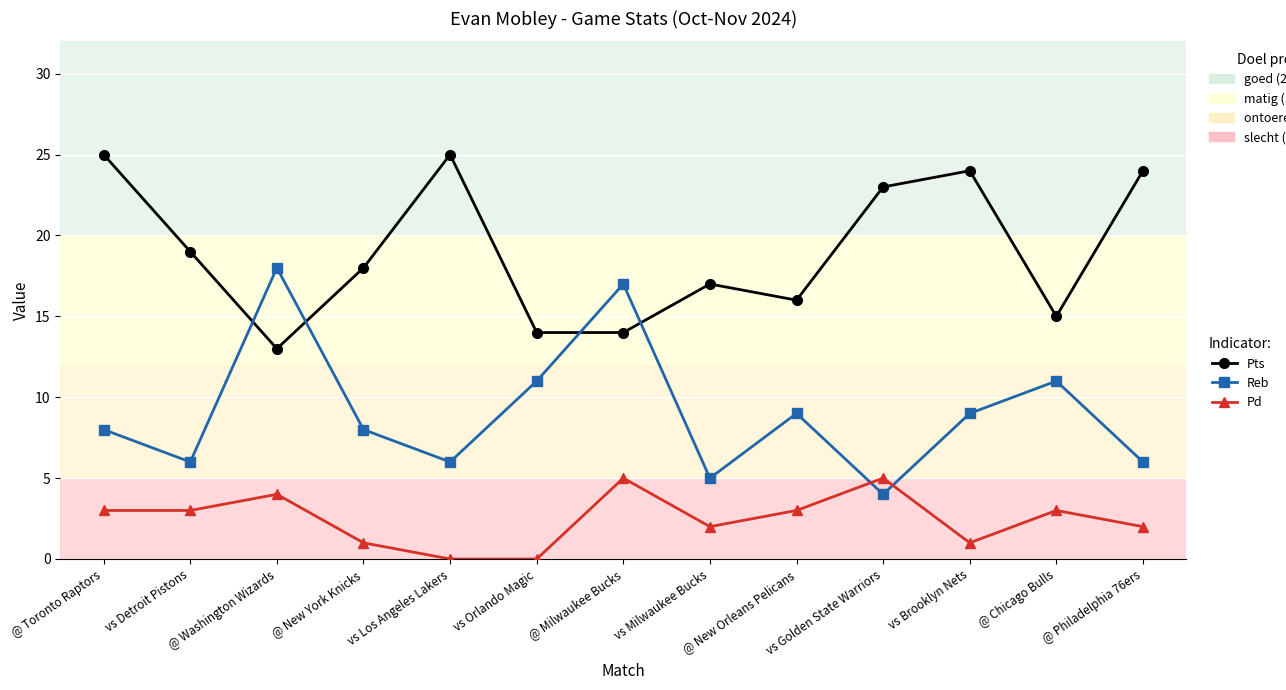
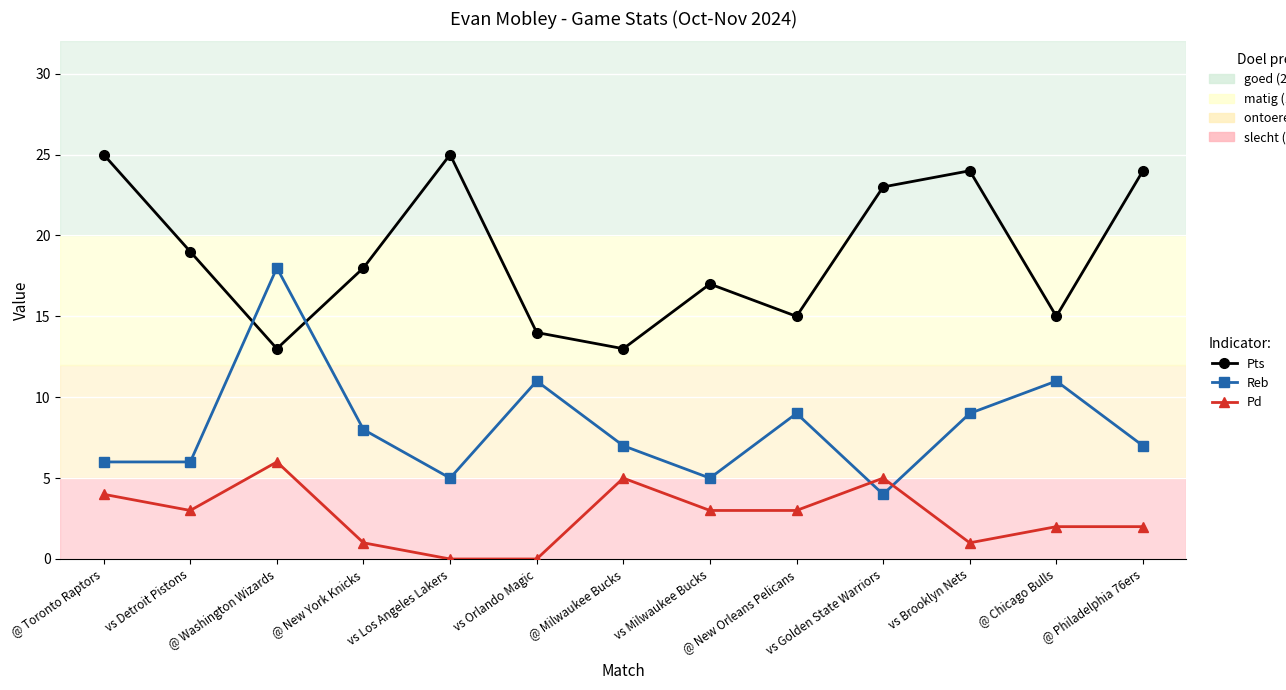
  {
    "Pts": {
      "@ Toronto Raptors": 25,
      "vs Detroit Pistons": 19,
      "@ Washington Wizards": 13,
      "@ New York Knicks": 18,
      "vs Los Angeles Lakers": 25,
      "vs Orlando Magic": 14,
-     "@ Milwaukee Bucks": 14,
+     "@ Milwaukee Bucks": 13,
      "vs Milwaukee Bucks": 17,
-     "@ New Orleans Pelicans": 16,
+     "@ New Orleans Pelicans": 15,
      "vs Golden State Warriors": 23,
      "vs Brooklyn Nets": 24,
      "@ Chicago Bulls": 15,
      "@ Philadelphia 76ers": 24
    },
    "Reb": {
-     "@ Toronto Raptors": 8,
+     "@ Toronto Raptors": 6,
      "vs Detroit Pistons": 6,
      "@ Washington Wizards": 18,
      "@ New York Knicks": 8,
-     "vs Los Angeles Lakers": 6,
+     "vs Los Angeles Lakers": 5,
      "vs Orlando Magic": 11,
-     "@ Milwaukee Bucks": 17,
+     "@ Milwaukee Bucks": 7,
      "vs Milwaukee Bucks": 5,
      "@ New Orleans Pelicans": 9,
      "vs Golden State Warriors": 4,
      "vs Brooklyn Nets": 9,
      "@ Chicago Bulls": 11,
-     "@ Philadelphia 76ers": 6
+     "@ Philadelphia 76ers": 7
    },
    "Pd": {
-     "@ Toronto Raptors": 3,
+     "@ Toronto Raptors": 4,
      "vs Detroit Pistons": 3,
-     "@ Washington Wizards": 4,
+     "@ Washington Wizards": 6,
      "@ New York Knicks": 1,
      "vs Los Angeles Lakers": 0,
      "vs Orlando Magic": 0,
      "@ Milwaukee Bucks": 5,
-     "vs Milwaukee Bucks": 2,
+     "vs Milwaukee Bucks": 3,
      "@ New Orleans Pelicans": 3,
      "vs Golden State Warriors": 5,
      "vs Brooklyn Nets": 1,
-     "@ Chicago Bulls": 3,
+     "@ Chicago Bulls": 2,
      "@ Philadelphia 76ers": 2
    }
  }
